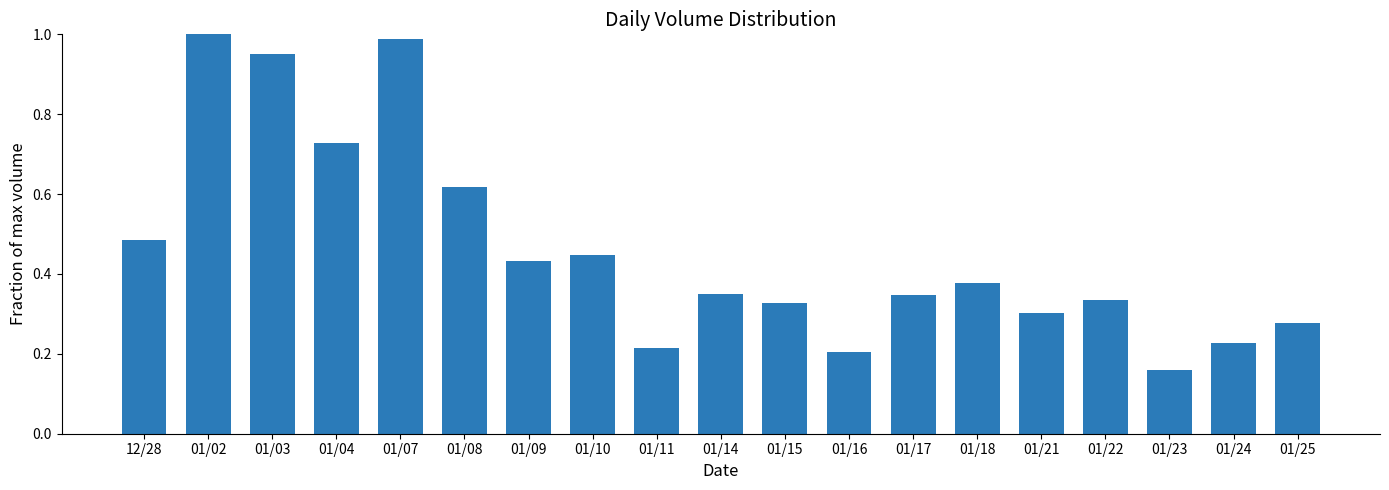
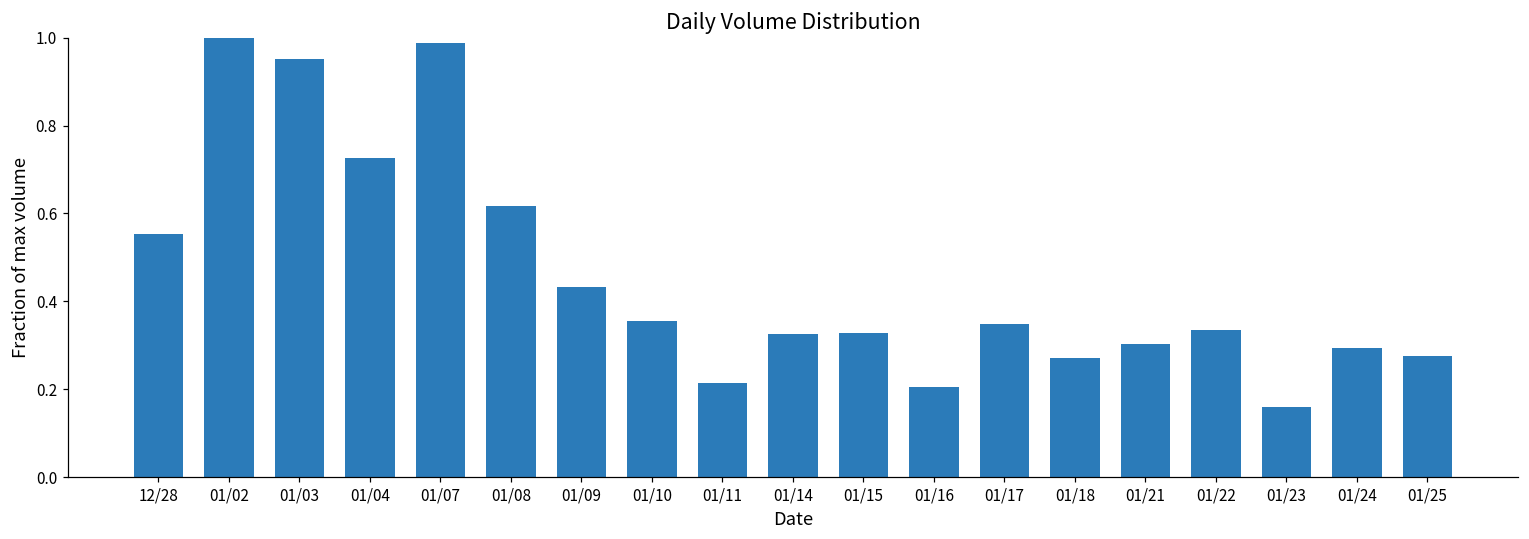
  {
-   "12/28": 0.49,
+   "12/28": 0.55,
    "01/02": 1.00,
    "01/03": 0.95,
    "01/04": 0.73,
    "01/07": 0.99,
    "01/08": 0.62,
    "01/09": 0.43,
-   "01/10": 0.45,
+   "01/10": 0.35,
    "01/11": 0.21,
-   "01/14": 0.35,
+   "01/14": 0.33,
    "01/15": 0.33,
    "01/16": 0.20,
    "01/17": 0.35,
-   "01/18": 0.38,
+   "01/18": 0.27,
    "01/21": 0.30,
    "01/22": 0.34,
    "01/23": 0.16,
-   "01/24": 0.23,
+   "01/24": 0.29,
    "01/25": 0.28
  }
